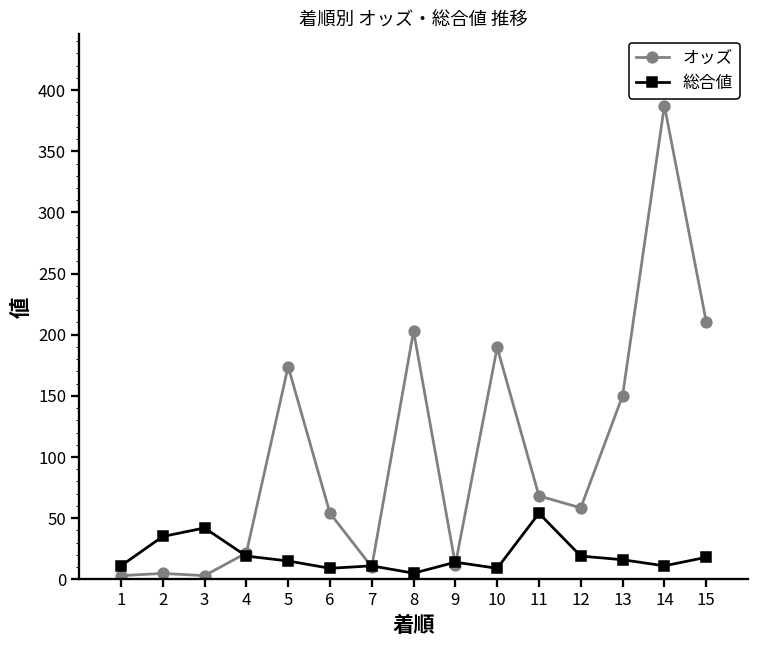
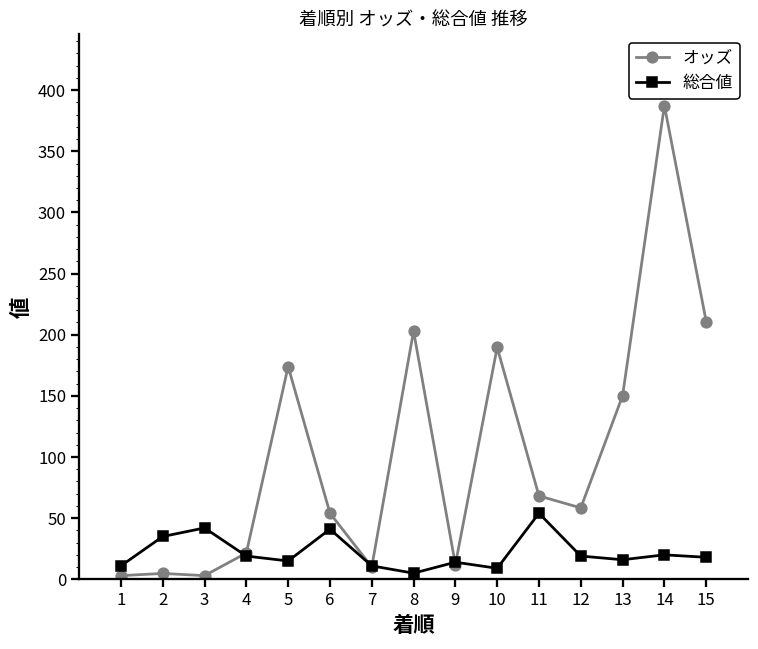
  {
    "オッズ": {
      "1": 3,
      "2": 5,
      "3": 3,
      "4": 22,
      "5": 174,
      "6": 54,
      "8": 203,
      "10": 190,
      "11": 68,
      "12": 58,
      "13": 150,
      "14": 387,
      "15": 211
    },
    "総合値": {
      "1": 11,
      "2": 35,
      "3": 42,
      "4": 19,
      "5": 15,
-     "6": 9,
+     "6": 41,
      "8": 5,
      "10": 9,
      "11": 54,
      "12": 19,
      "13": 16,
-     "14": 11,
+     "14": 20,
      "15": 18
    }
  }
